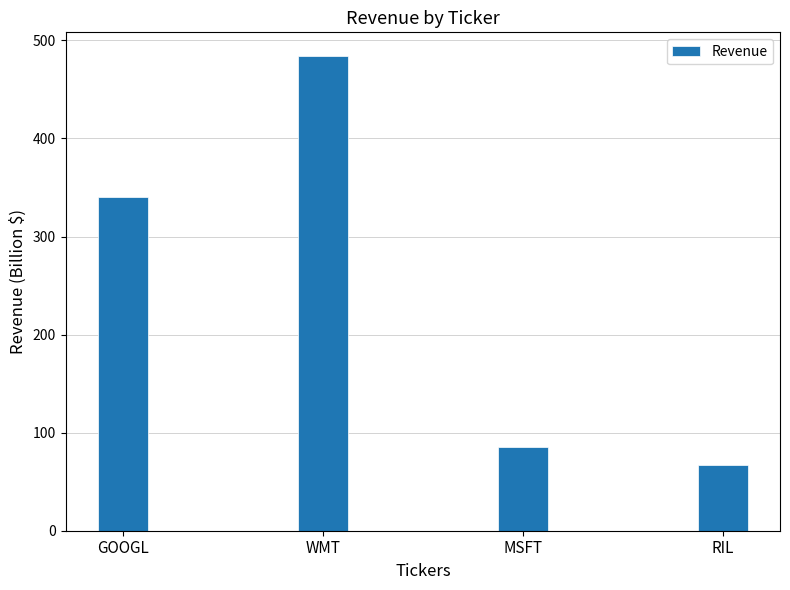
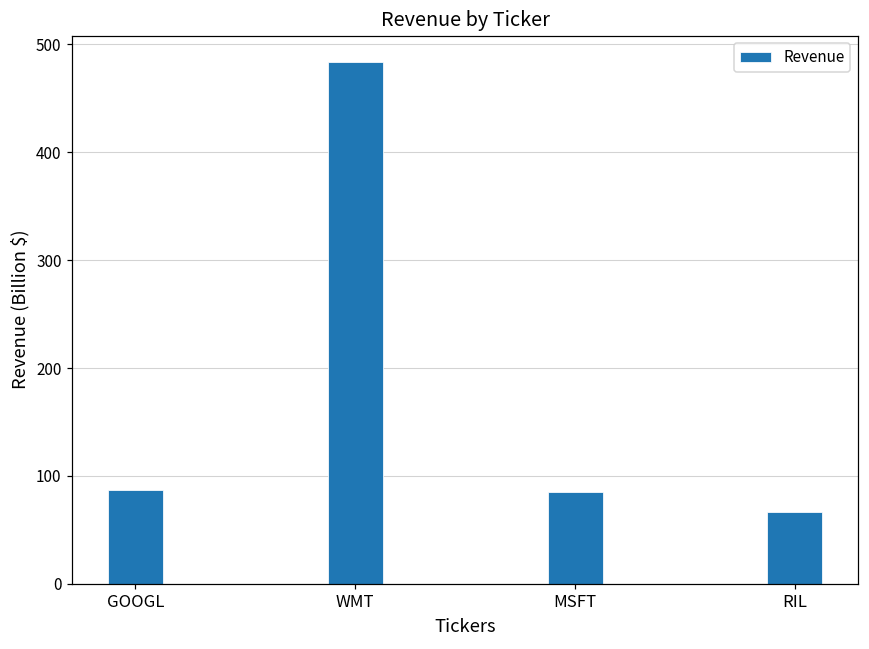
  {
-   "GOOGL": 340,
+   "GOOGL": 90,
    "WMT": 480,
    "MSFT": 90,
    "RIL": 70
  }
